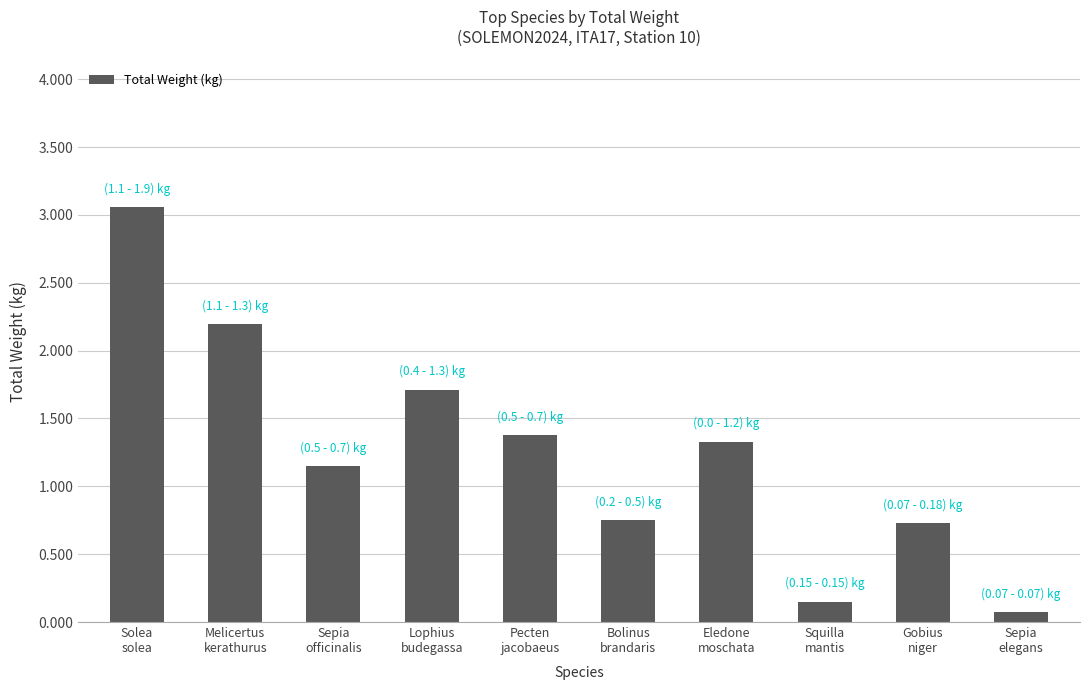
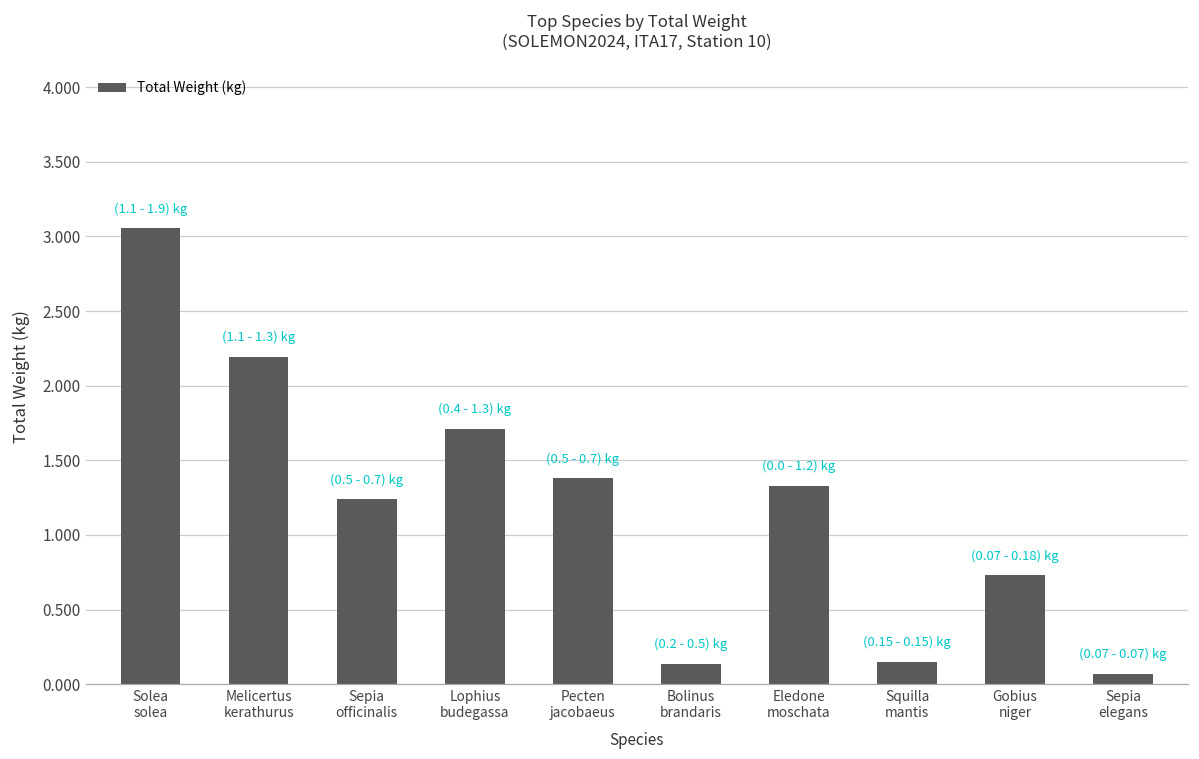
  {
-   "Sepia officinalis": 1.15,
-   "Bolinus brandaris": 0.75
+   "Sepia officinalis": 1.24,
+   "Bolinus brandaris": 0.14
  }
